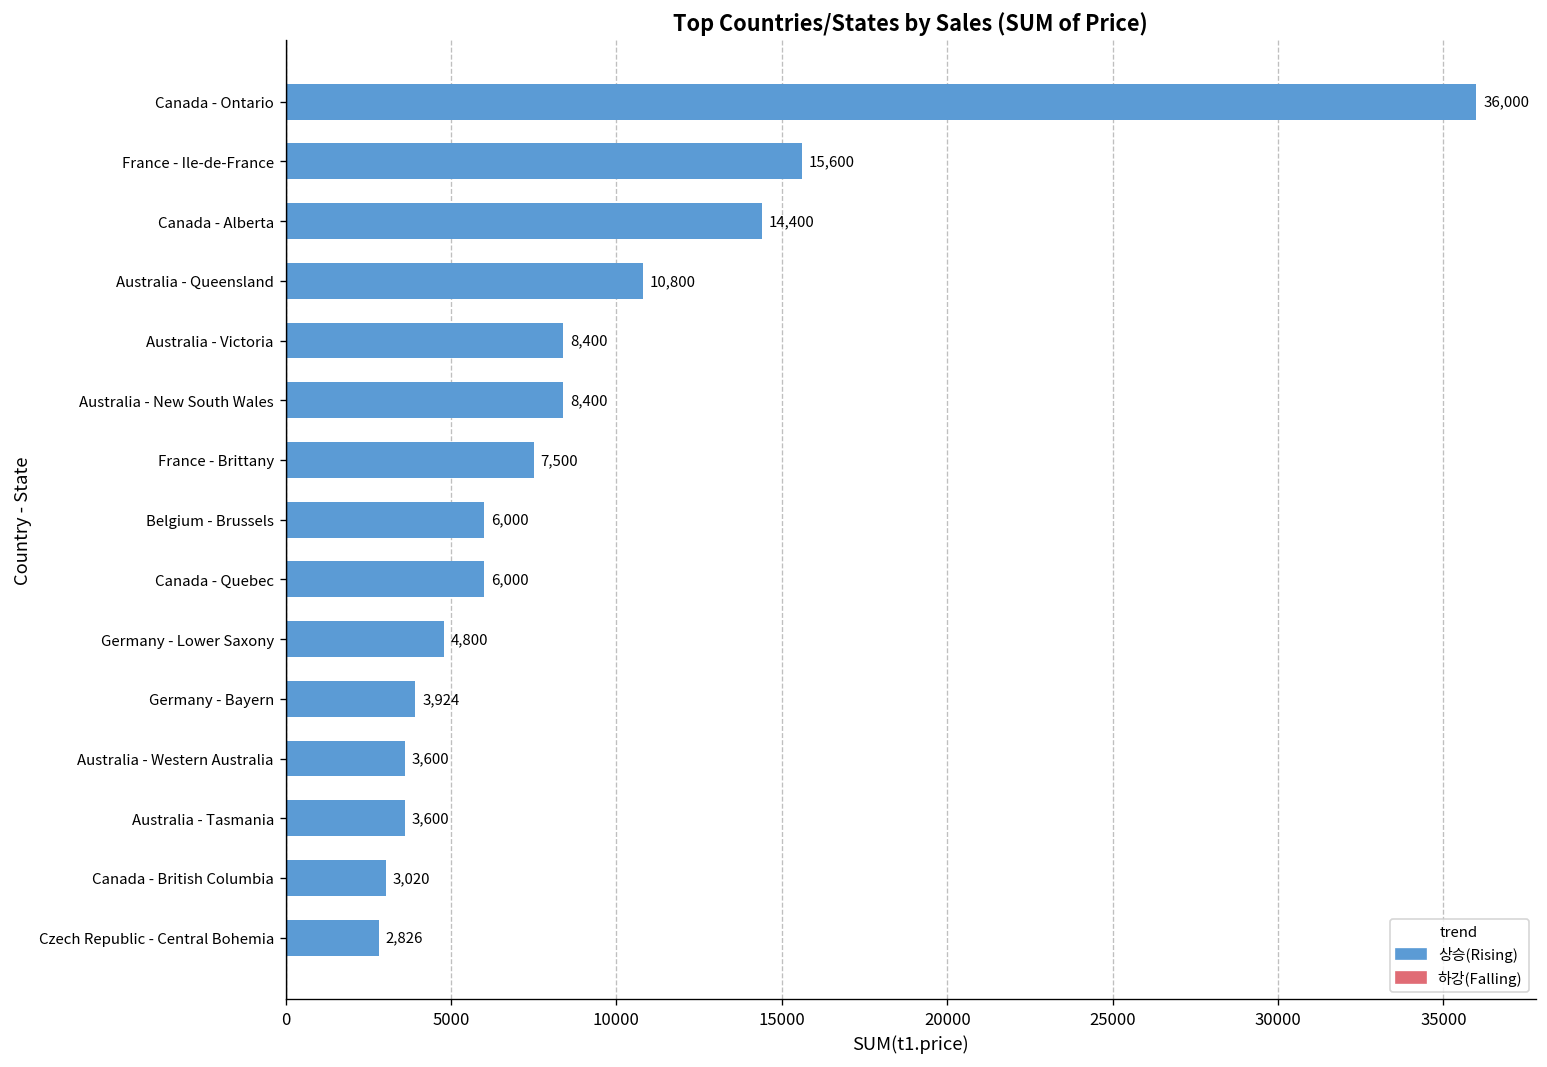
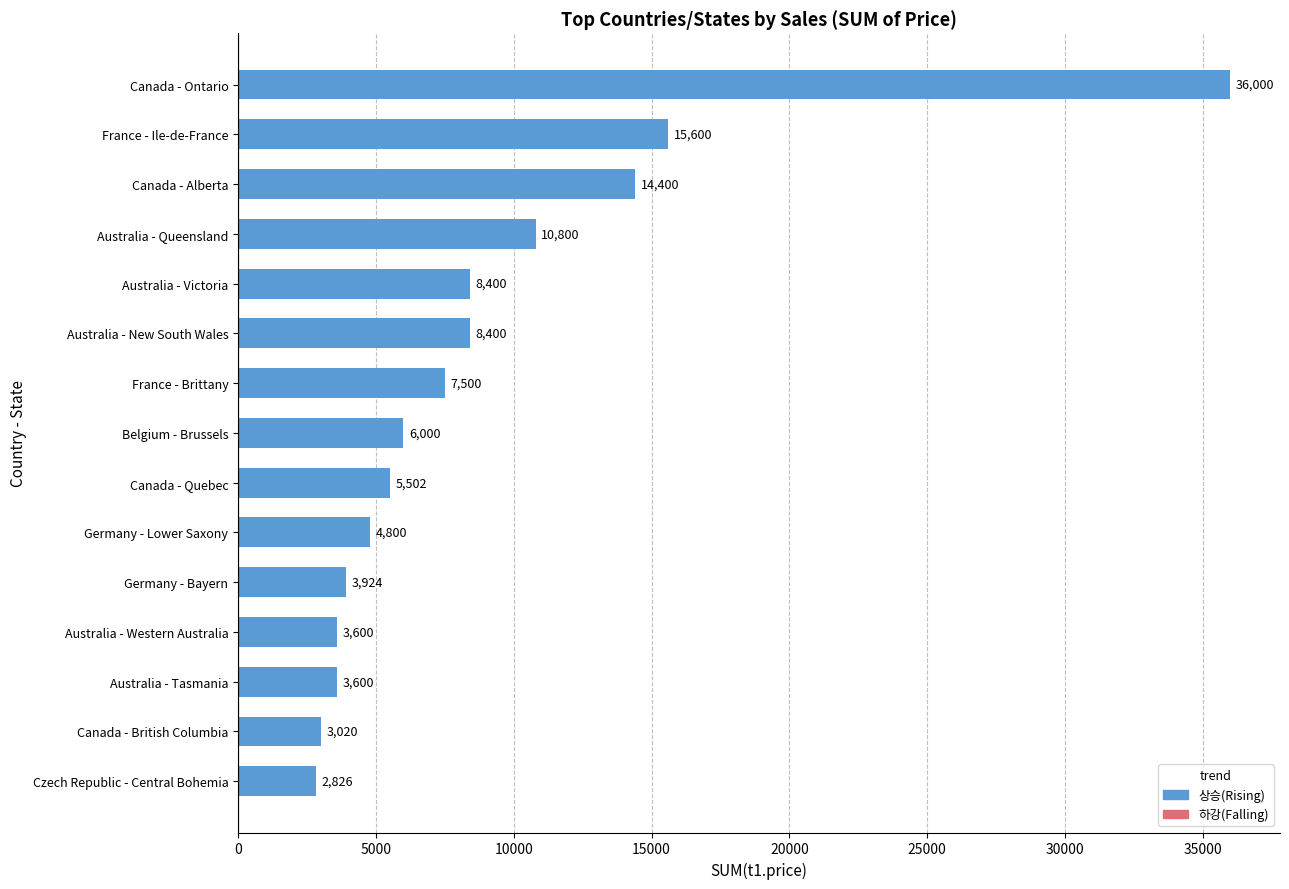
  {
    "Canada - Ontario": "36,000",
    "France - Ile-de-France": "15,600",
    "Canada - Alberta": "14,400",
    "Australia - Queensland": "10,800",
    "Australia - Victoria": "8,400",
    "Australia - New South Wales": "8,400",
    "France - Brittany": "7,500",
    "Belgium - Brussels": "6,000",
-   "Canada - Quebec": "6,000",
+   "Canada - Quebec": "5,502",
    "Germany - Lower Saxony": "4,800",
    "Germany - Bayern": "3,924",
    "Australia - Western Australia": "3,600",
    "Australia - Tasmania": "3,600",
    "Canada - British Columbia": "3,020",
    "Czech Republic - Central Bohemia": "2,826"
  }
